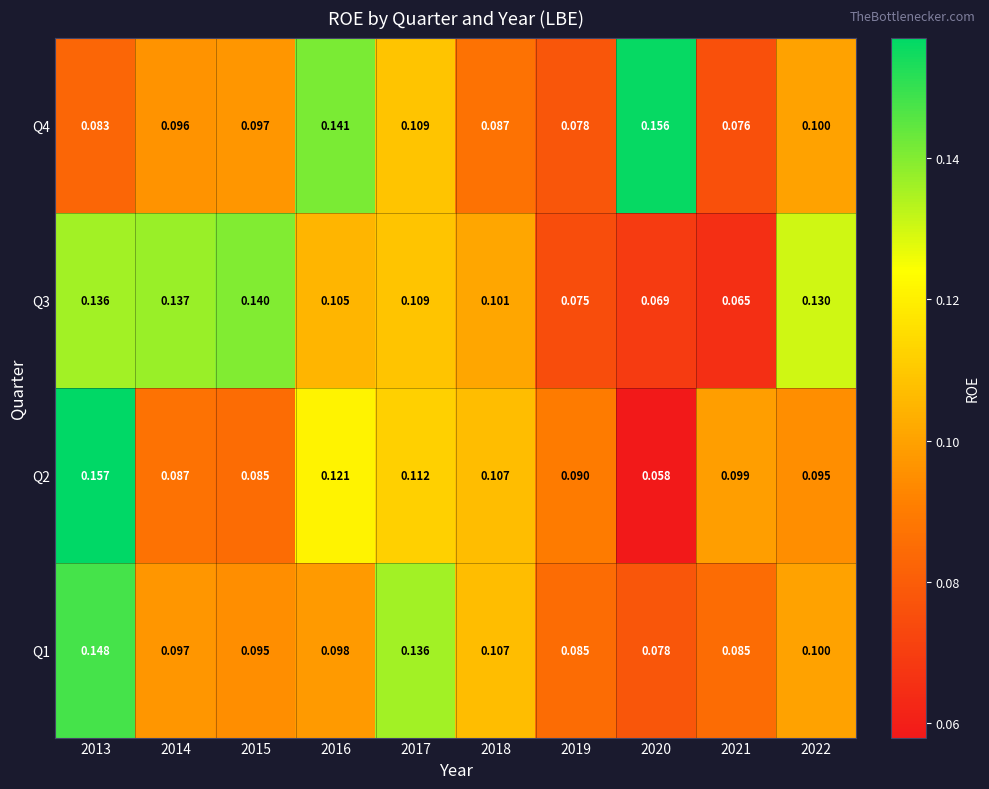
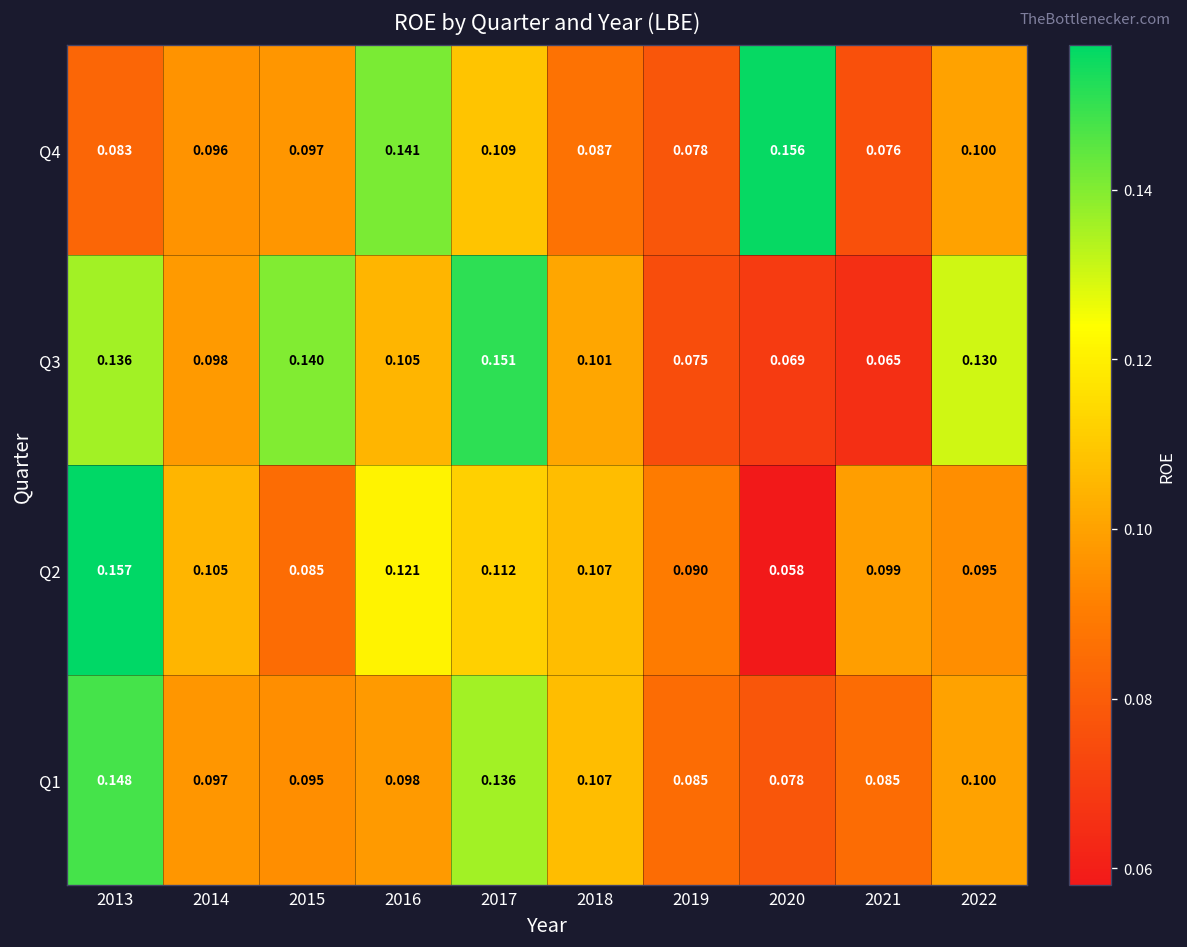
  {
    "Q4": {
      "2013": 0.083,
      "2014": 0.096,
      "2015": 0.097,
      "2016": 0.141,
      "2017": 0.109,
      "2018": 0.087,
      "2019": 0.078,
      "2020": 0.156,
      "2021": 0.076,
      "2022": 0.100
    },
    "Q3": {
      "2013": 0.136,
-     "2014": 0.137,
+     "2014": 0.098,
      "2015": 0.140,
      "2016": 0.105,
-     "2017": 0.109,
+     "2017": 0.151,
      "2018": 0.101,
      "2019": 0.075,
      "2020": 0.069,
      "2021": 0.065,
      "2022": 0.130
    },
    "Q2": {
      "2013": 0.157,
-     "2014": 0.087,
+     "2014": 0.105,
      "2015": 0.085,
      "2016": 0.121,
      "2017": 0.112,
      "2018": 0.107,
      "2019": 0.090,
      "2020": 0.058,
      "2021": 0.099,
      "2022": 0.095
    },
    "Q1": {
      "2013": 0.148,
      "2014": 0.097,
      "2015": 0.095,
      "2016": 0.098,
      "2017": 0.136,
      "2018": 0.107,
      "2019": 0.085,
      "2020": 0.078,
      "2021": 0.085,
      "2022": 0.100
    }
  }
